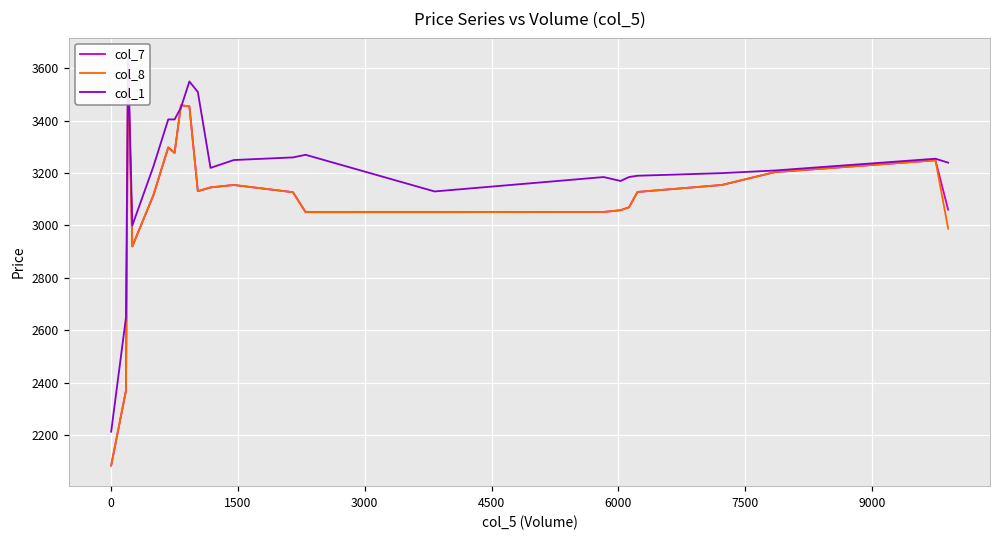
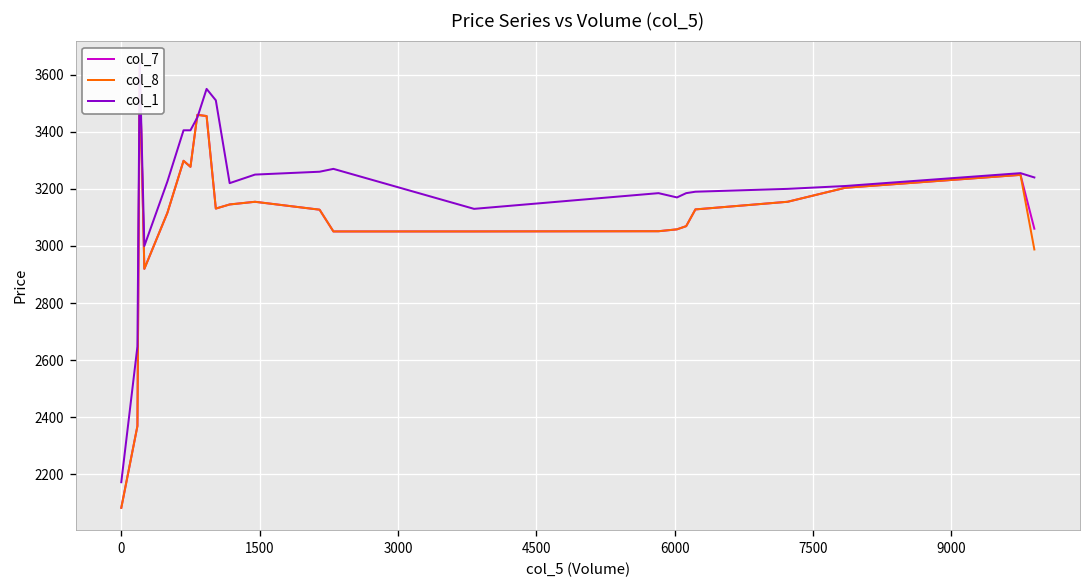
  {
    "col_1": {
-     "0": 2210
+     "0": 2170
    }
  }
